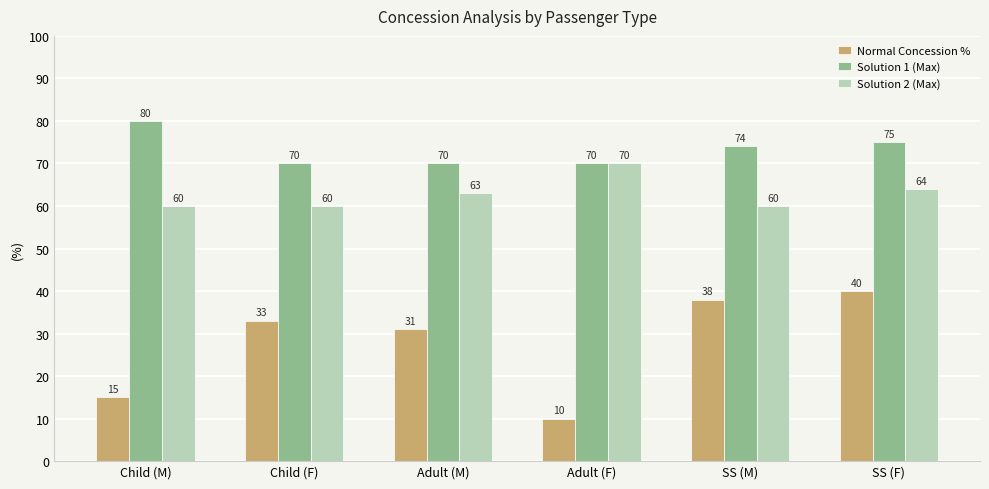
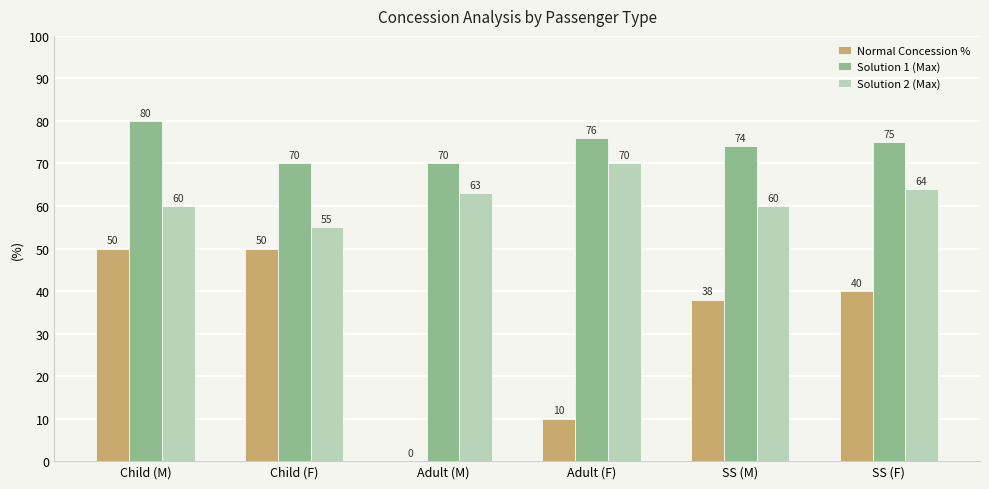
  {
    "Normal Concession %": {
-     "Child (M)": 15,
-     "Child (F)": 33,
-     "Adult (M)": 31,
+     "Child (M)": 50,
+     "Child (F)": 50,
+     "Adult (M)": 0,
      "Adult (F)": 10,
      "SS (M)": 38,
      "SS (F)": 40
    },
    "Solution 1 (Max)": {
      "Child (M)": 80,
      "Child (F)": 70,
      "Adult (M)": 70,
-     "Adult (F)": 70,
+     "Adult (F)": 76,
      "SS (M)": 74,
      "SS (F)": 75
    },
    "Solution 2 (Max)": {
      "Child (M)": 60,
-     "Child (F)": 60,
+     "Child (F)": 55,
      "Adult (M)": 63,
      "Adult (F)": 70,
      "SS (M)": 60,
      "SS (F)": 64
    }
  }
